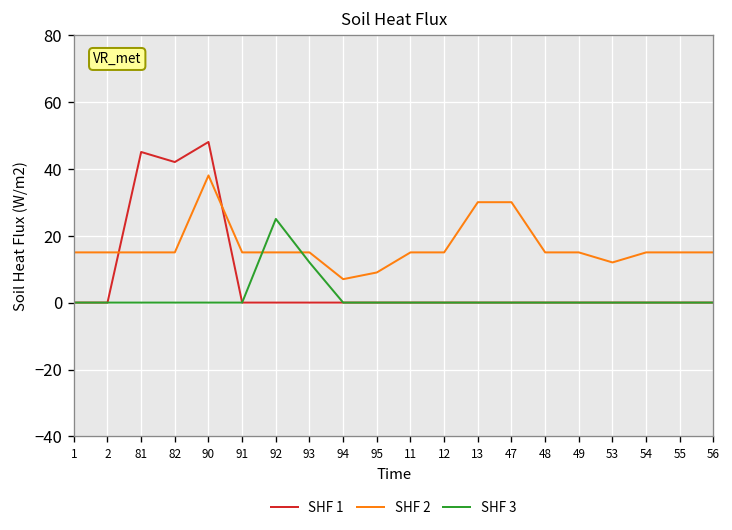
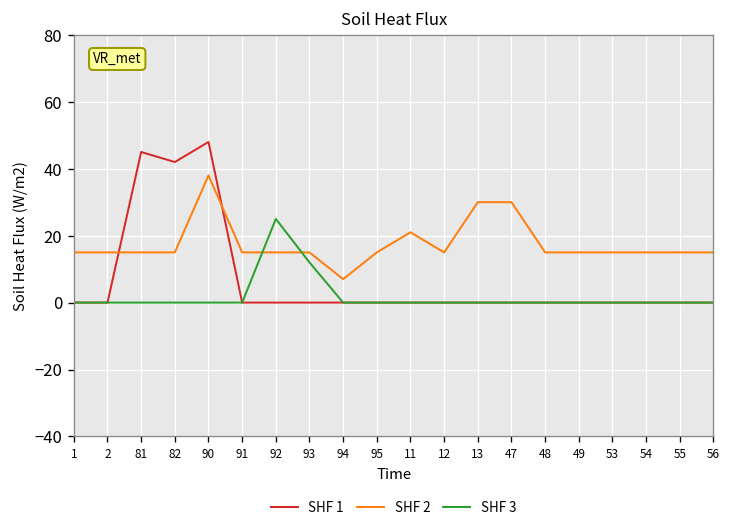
  {
    "SHF 1": {
      "81": 45,
      "82": 42,
      "90": 48,
      "92": 0,
      "93": 0
    },
    "SHF 2": {
      "1": 15,
      "2": 15,
      "81": 15,
      "82": 15,
      "90": 38,
      "91": 15,
      "92": 15,
      "93": 15,
      "94": 7,
-     "95": 9,
-     "11": 15,
+     "95": 15,
+     "11": 21,
      "12": 15,
      "13": 30,
      "47": 30,
      "48": 15,
      "49": 15,
-     "53": 12,
+     "53": 15,
      "54": 15,
      "55": 15,
      "56": 15
    },
    "SHF 3": {
      "81": 0,
      "82": 0,
      "90": 0,
      "92": 25,
      "93": 12
    }
  }
